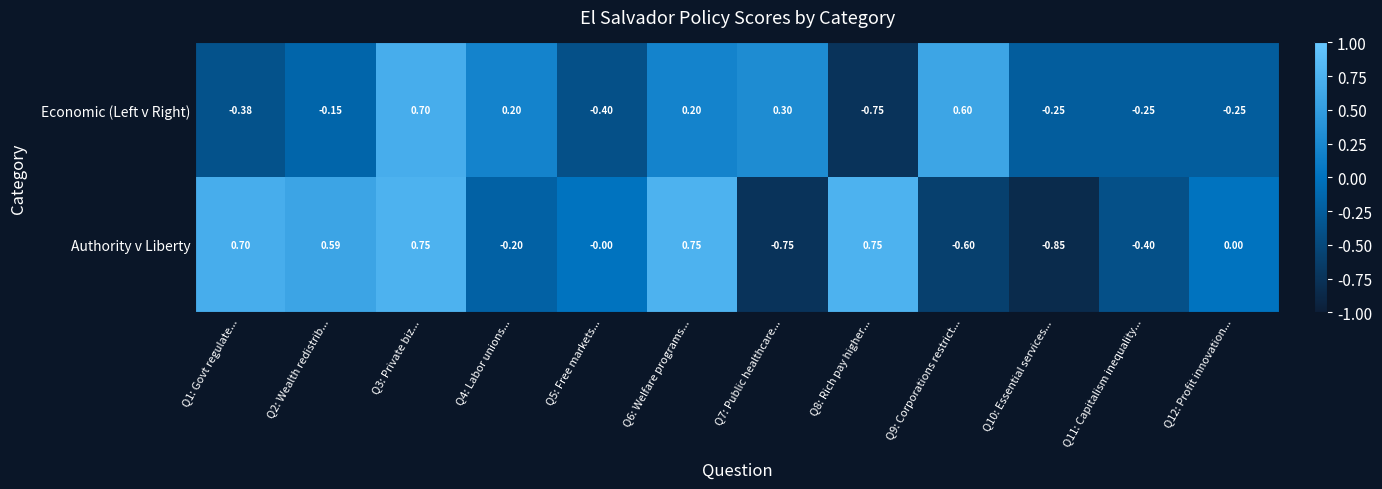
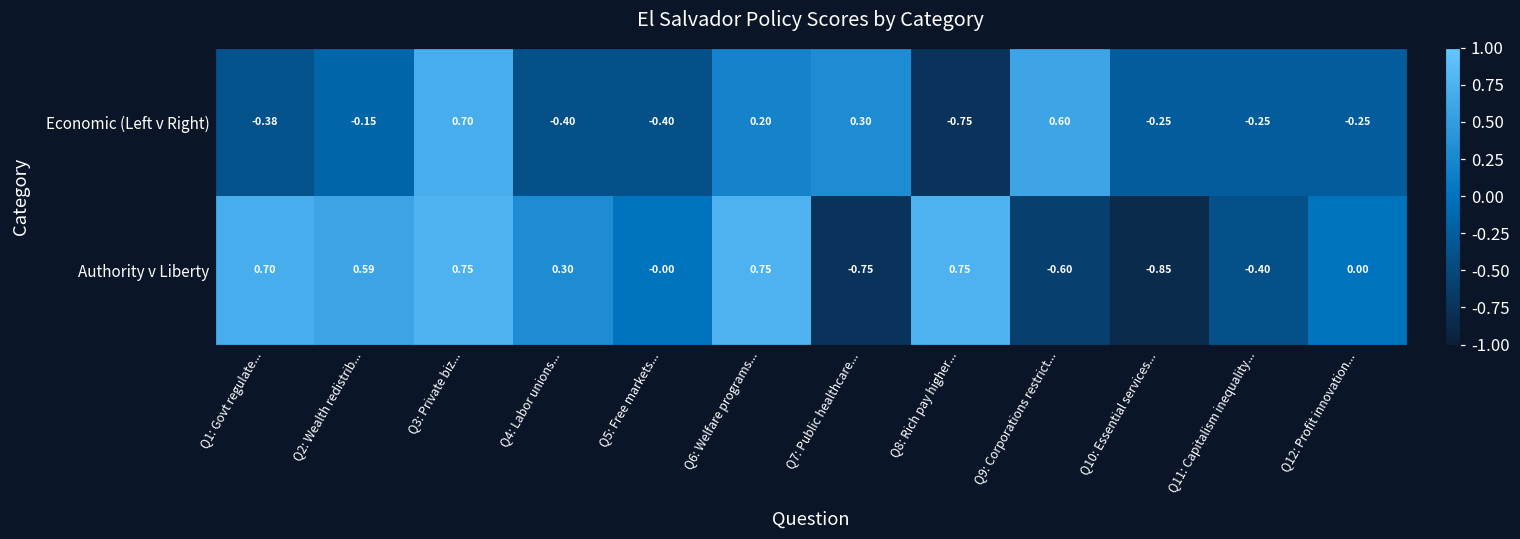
  {
    "Economic (Left v Right)": {
      "Q1: Govt regulate...": -0.38,
      "Q2: Wealth redistrib...": -0.15,
      "Q3: Private biz...": 0.70,
-     "Q4: Labor unions...": 0.20,
+     "Q4: Labor unions...": -0.40,
      "Q5: Free markets...": -0.40,
      "Q6: Welfare programs...": 0.20,
      "Q7: Public healthcare...": 0.30,
      "Q8: Rich pay higher...": -0.75,
      "Q9: Corporations restrict...": 0.60,
      "Q10: Essential services...": -0.25,
      "Q11: Capitalism inequality...": -0.25,
      "Q12: Profit innovation...": -0.25
    },
    "Authority v Liberty": {
      "Q1: Govt regulate...": 0.70,
      "Q2: Wealth redistrib...": 0.59,
      "Q3: Private biz...": 0.75,
-     "Q4: Labor unions...": -0.20,
+     "Q4: Labor unions...": 0.30,
      "Q5: Free markets...": -0.00,
      "Q6: Welfare programs...": 0.75,
      "Q7: Public healthcare...": -0.75,
      "Q8: Rich pay higher...": 0.75,
      "Q9: Corporations restrict...": -0.60,
      "Q10: Essential services...": -0.85,
      "Q11: Capitalism inequality...": -0.40,
      "Q12: Profit innovation...": 0.00
    }
  }
